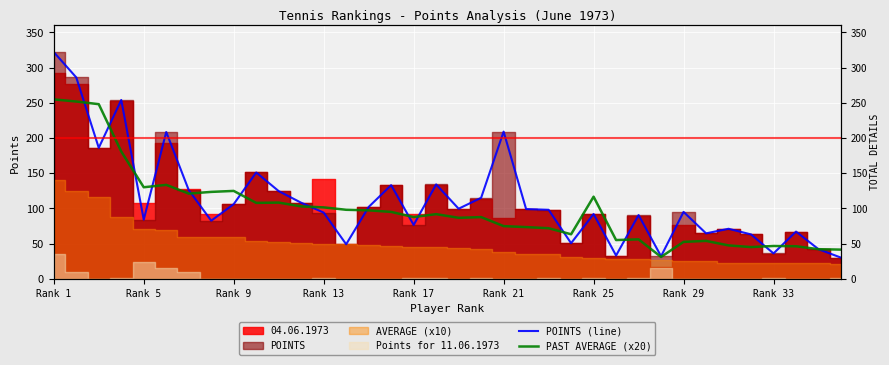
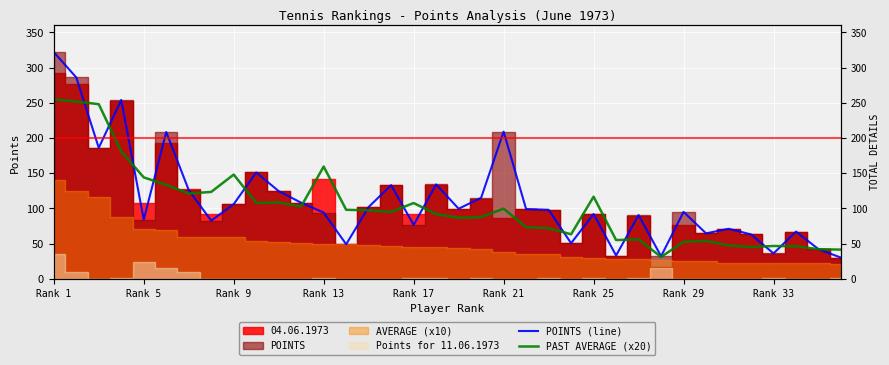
  {
    "POINTS (line)": {
      "Rank 5": 80,
      "Rank 9": 110,
      "Rank 13": 90,
      "Rank 17": 80,
      "Rank 21": 210,
      "Rank 25": 90,
      "Rank 29": 100,
      "Rank 33": 40
    },
    "PAST AVERAGE (x20)": {
      "Rank 1": 250,
-     "Rank 5": 130,
-     "Rank 9": 120,
-     "Rank 13": 100,
-     "Rank 17": 90,
-     "Rank 21": 70,
+     "Rank 5": 140,
+     "Rank 9": 150,
+     "Rank 13": 160,
+     "Rank 17": 110,
+     "Rank 21": 100,
      "Rank 25": 120,
      "Rank 29": 50,
      "Rank 33": 50
    }
  }
